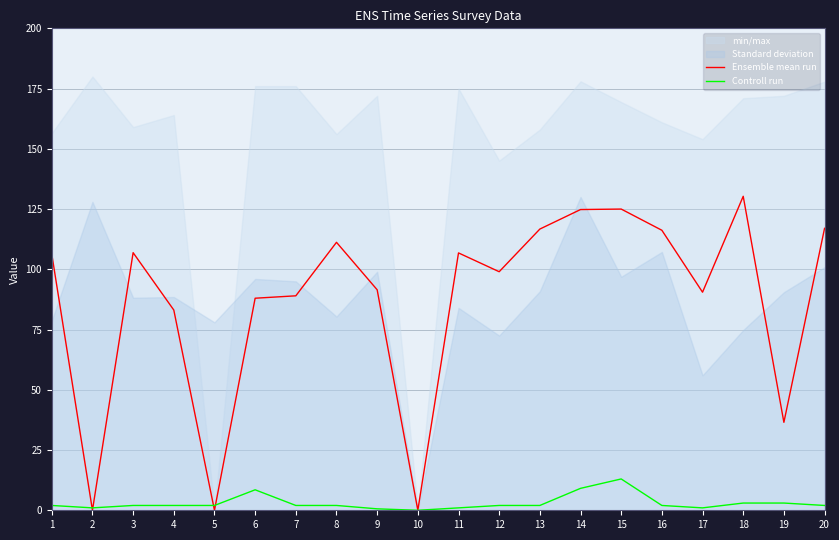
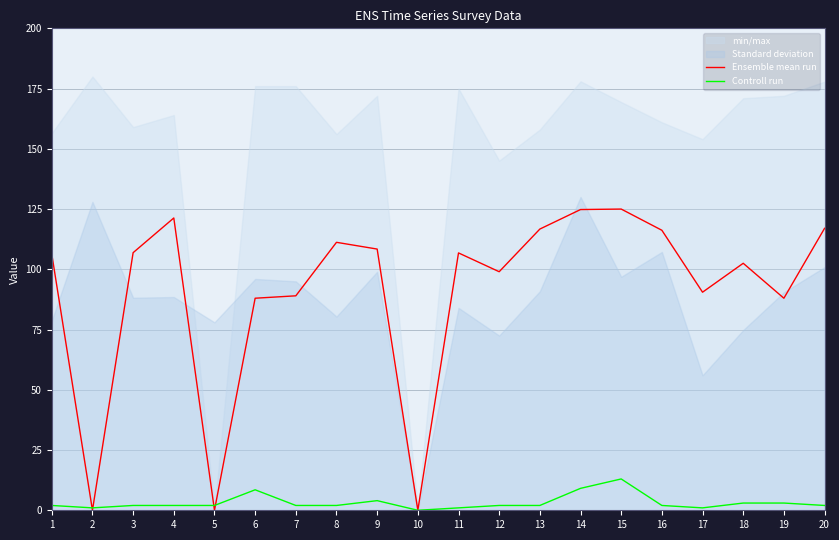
  {
    "Ensemble mean run": {
      "1": 106,
      "3": 107,
-     "4": 83,
+     "4": 121,
      "6": 88,
      "7": 89,
      "8": 111,
-     "9": 92,
+     "9": 108,
      "11": 107,
      "12": 99,
      "13": 117,
      "14": 125,
      "15": 125,
      "16": 116,
      "17": 91,
-     "18": 130,
-     "19": 37,
+     "18": 103,
+     "19": 88,
      "20": 117
    },
    "Controll run": {
      "1": 2,
      "3": 2,
      "4": 2,
      "5": 2,
      "6": 9,
      "7": 2,
      "8": 2,
-     "9": 1,
+     "9": 4,
      "11": 1,
      "12": 2,
      "13": 2,
      "14": 9,
      "15": 13,
      "16": 2,
      "17": 1,
      "18": 3,
      "19": 3,
      "20": 2
    }
  }
